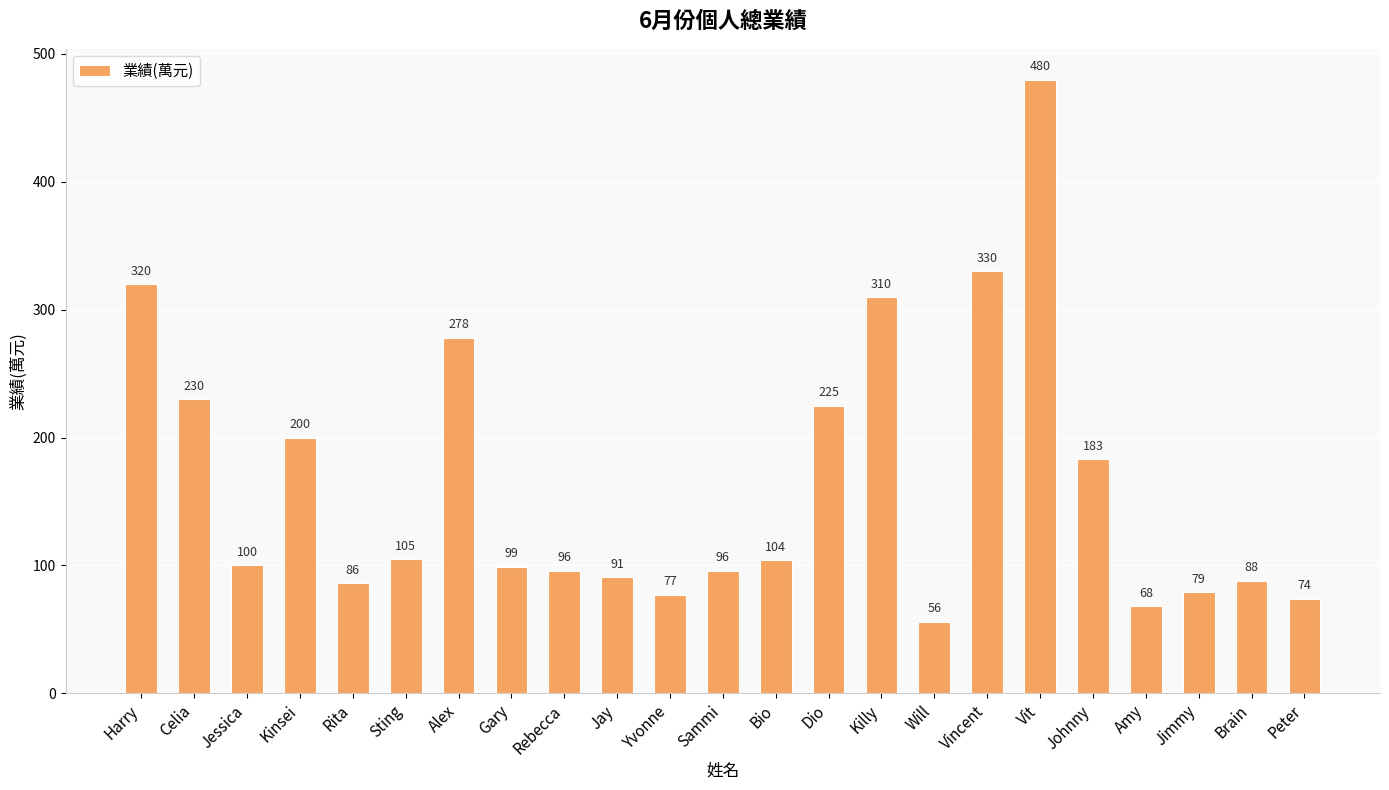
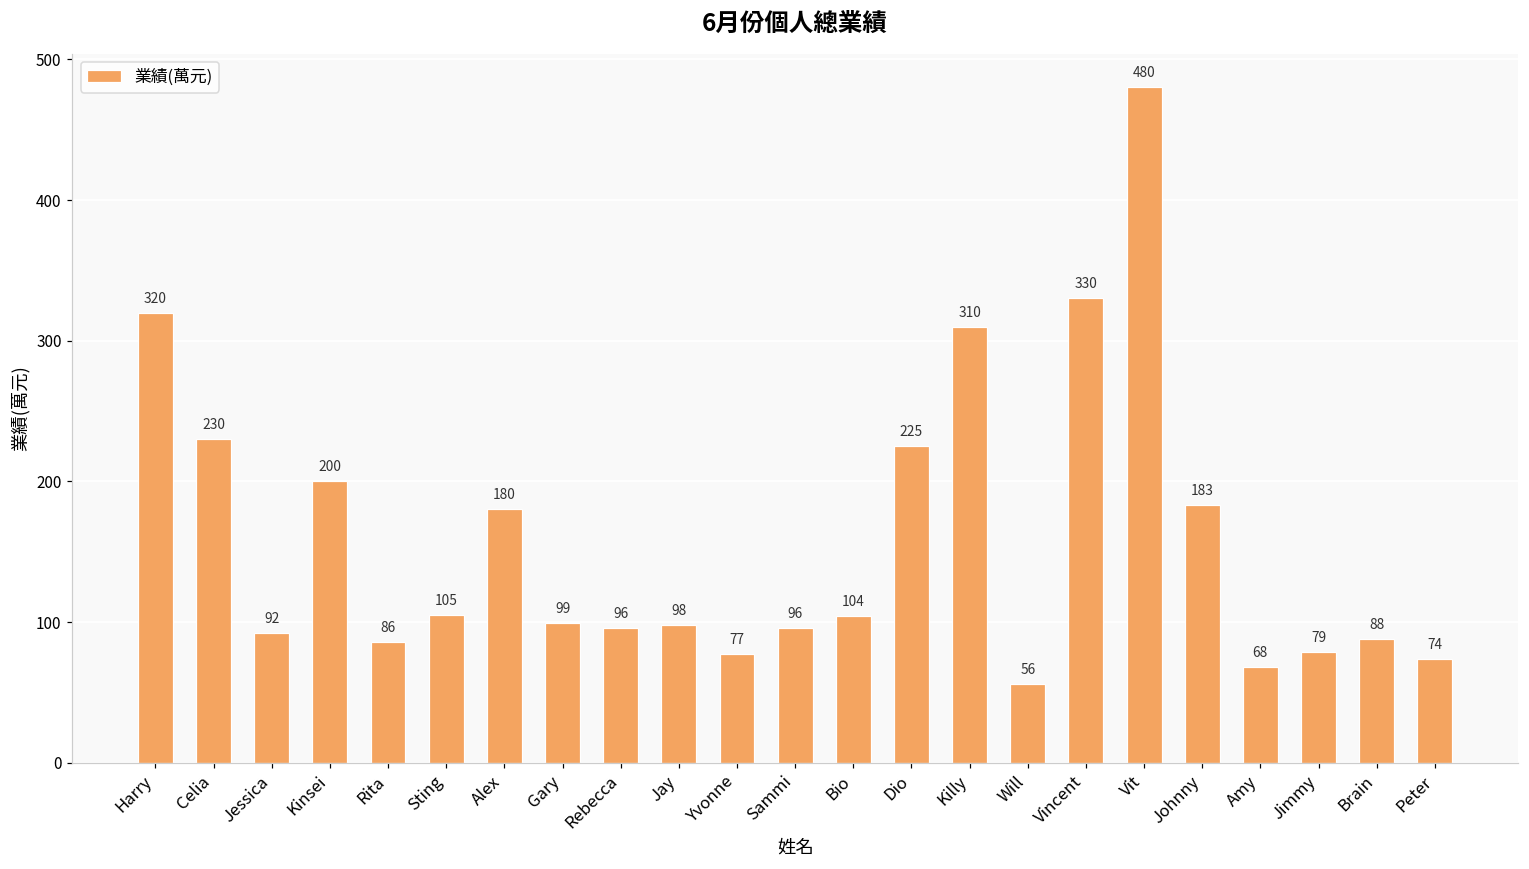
  {
    "Harry": 320,
    "Celia": 230,
-   "Jessica": 100,
+   "Jessica": 92,
    "Kinsei": 200,
    "Rita": 86,
    "Sting": 105,
-   "Alex": 278,
+   "Alex": 180,
    "Gary": 99,
    "Rebecca": 96,
-   "Jay": 91,
+   "Jay": 98,
    "Yvonne": 77,
    "Sammi": 96,
    "Bio": 104,
    "Dio": 225,
    "Killy": 310,
    "Will": 56,
    "Vincent": 330,
    "Vit": 480,
    "Johnny": 183,
    "Amy": 68,
    "Jimmy": 79,
    "Brain": 88,
    "Peter": 74
  }
